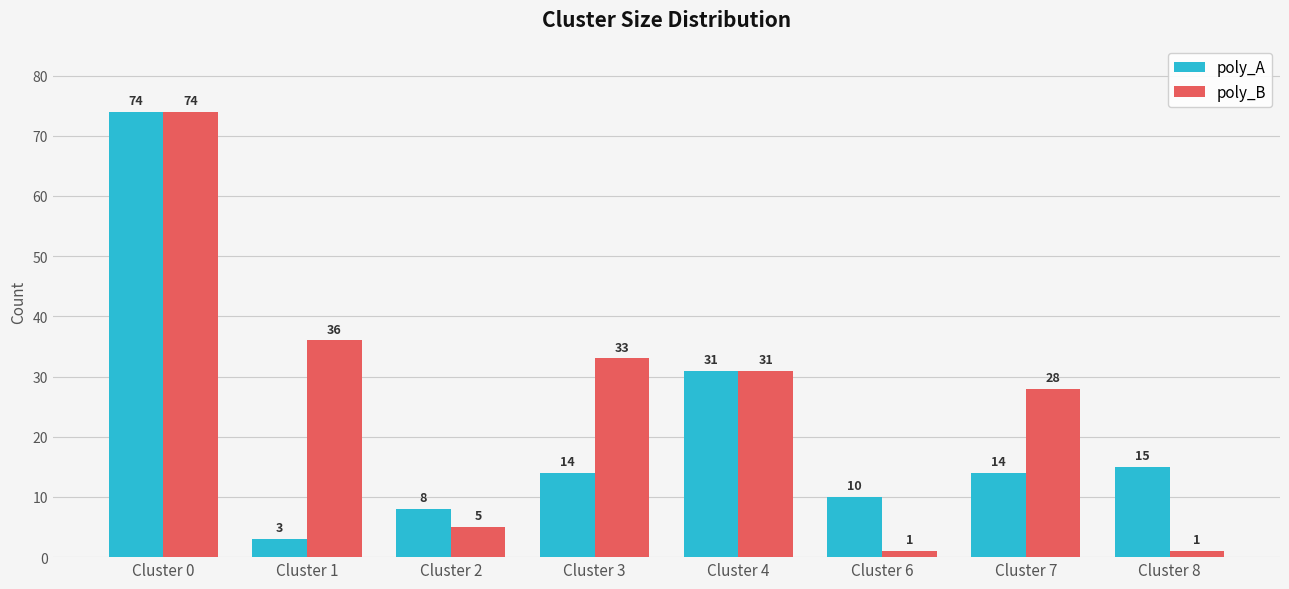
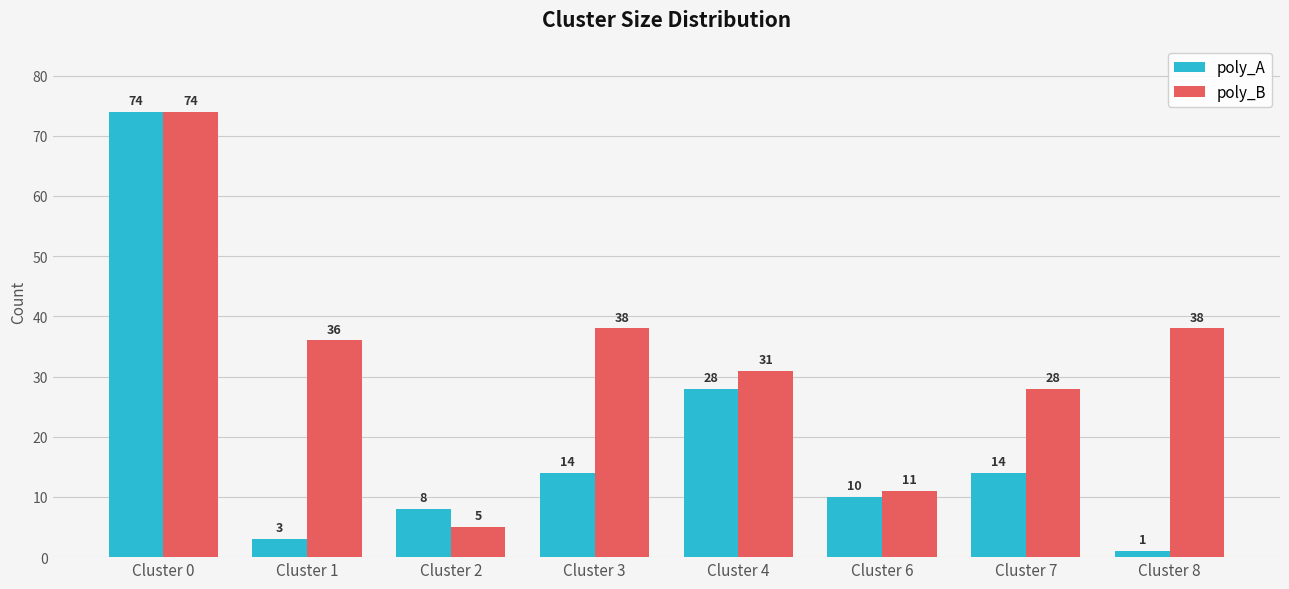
  {
    "poly_A": {
      "Cluster 0": 74,
      "Cluster 1": 3,
      "Cluster 2": 8,
      "Cluster 3": 14,
-     "Cluster 4": 31,
+     "Cluster 4": 28,
      "Cluster 6": 10,
      "Cluster 7": 14,
-     "Cluster 8": 15
+     "Cluster 8": 1
    },
    "poly_B": {
      "Cluster 0": 74,
      "Cluster 1": 36,
      "Cluster 2": 5,
-     "Cluster 3": 33,
+     "Cluster 3": 38,
      "Cluster 4": 31,
-     "Cluster 6": 1,
+     "Cluster 6": 11,
      "Cluster 7": 28,
-     "Cluster 8": 1
+     "Cluster 8": 38
    }
  }
